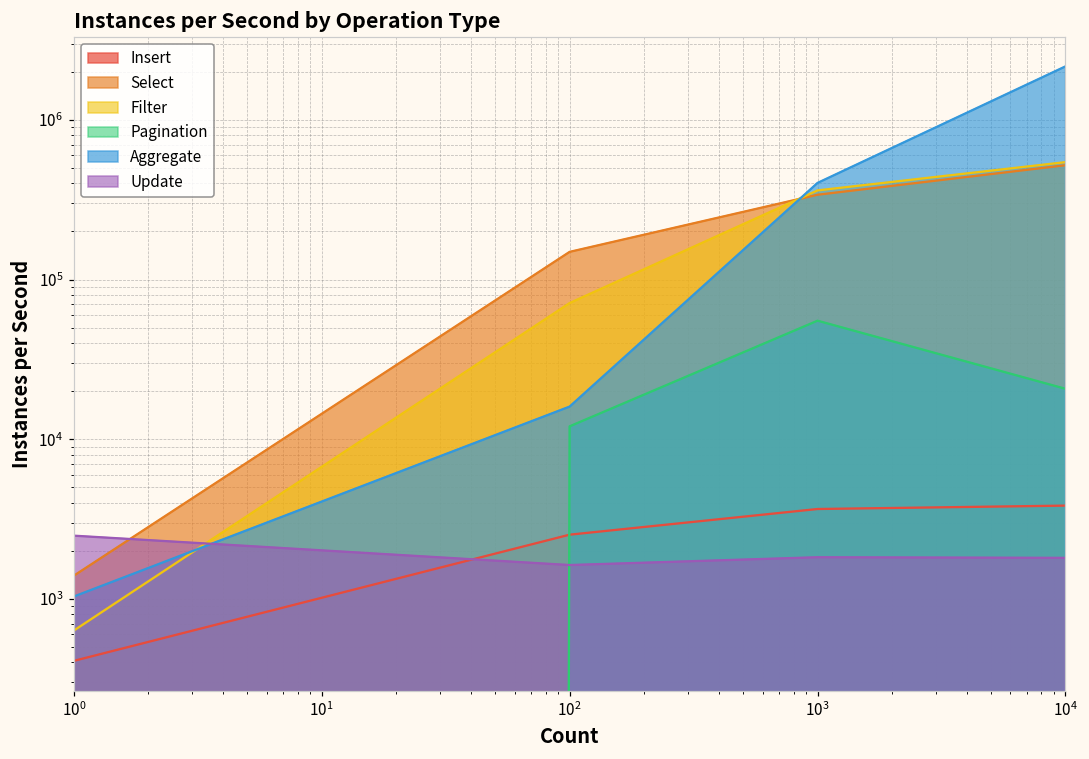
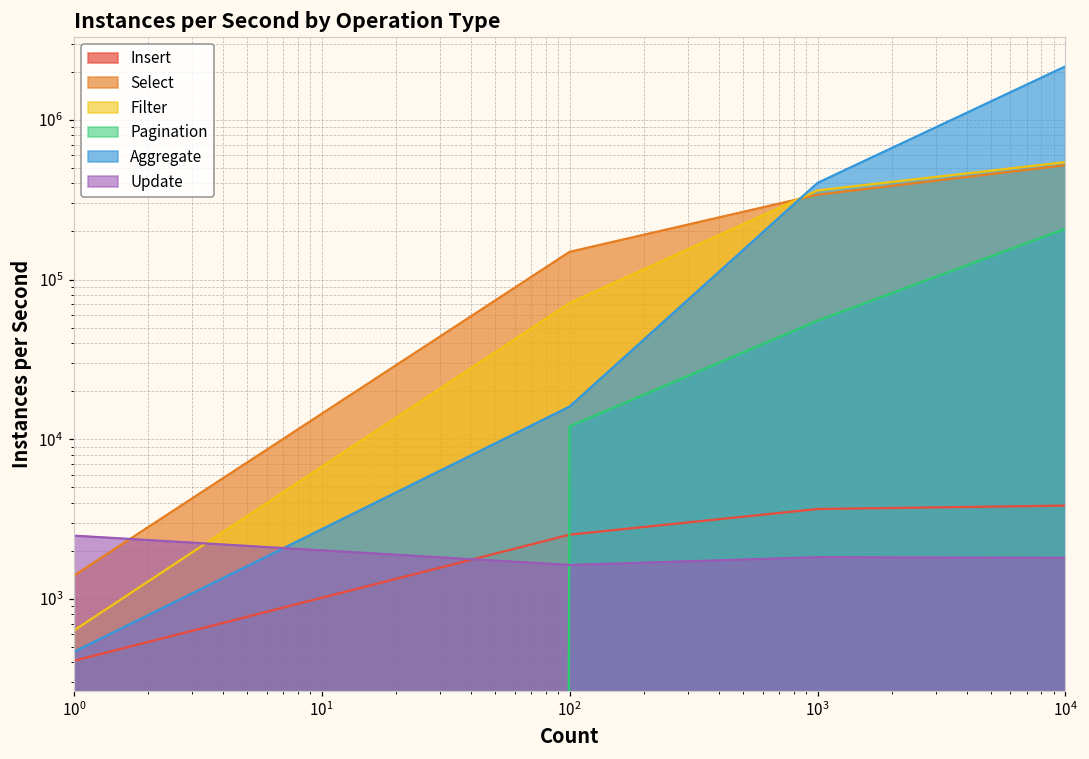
  {
    "Filter": {
      "10^0": 600,
      "10^2": 70000,
      "10^3": 360000,
      "10^4": 540000
    },
    "Pagination": {
      "10^2": 12000,
      "10^3": 55000,
-     "10^4": 21000
+     "10^4": 210000
    },
    "Aggregate": {
-     "10^0": 1000,
+     "10^0": 470,
      "10^2": 16000,
      "10^3": 400000,
      "10^4": 2200000
    },
    "Update": {
      "10^0": 2500,
      "10^2": 1600,
      "10^3": 1800,
      "10^4": 1800
    }
  }
